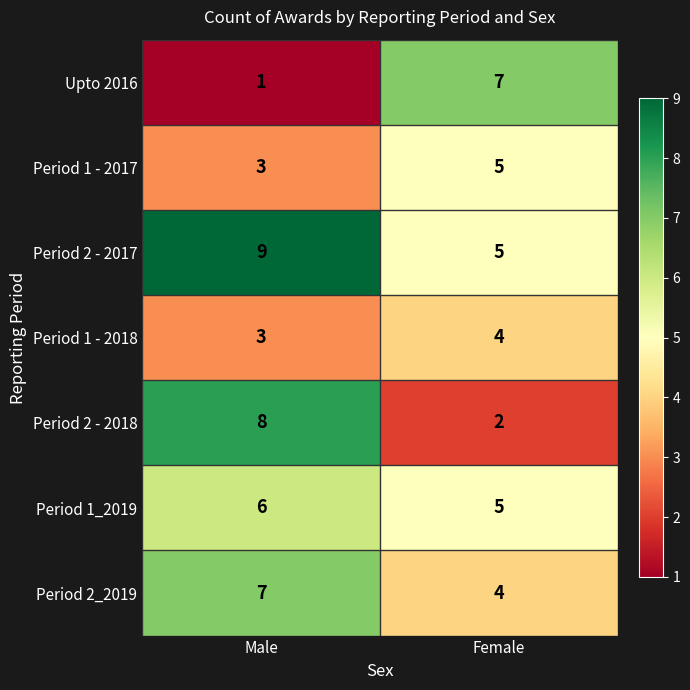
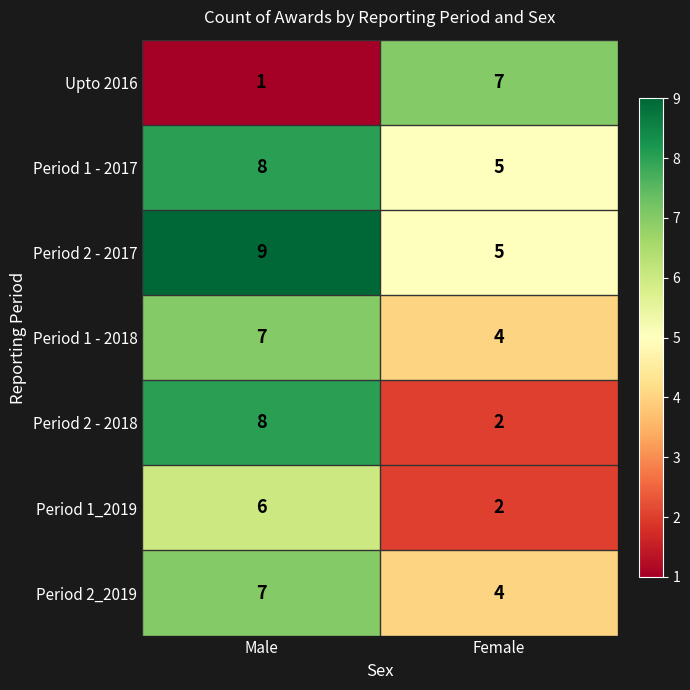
  {
    "Upto 2016": {
      "Male": 1,
      "Female": 7
    },
    "Period 1 - 2017": {
-     "Male": 3,
+     "Male": 8,
      "Female": 5
    },
    "Period 2 - 2017": {
      "Male": 9,
      "Female": 5
    },
    "Period 1 - 2018": {
-     "Male": 3,
+     "Male": 7,
      "Female": 4
    },
    "Period 2 - 2018": {
      "Male": 8,
      "Female": 2
    },
    "Period 1_2019": {
      "Male": 6,
-     "Female": 5
+     "Female": 2
    },
    "Period 2_2019": {
      "Male": 7,
      "Female": 4
    }
  }
